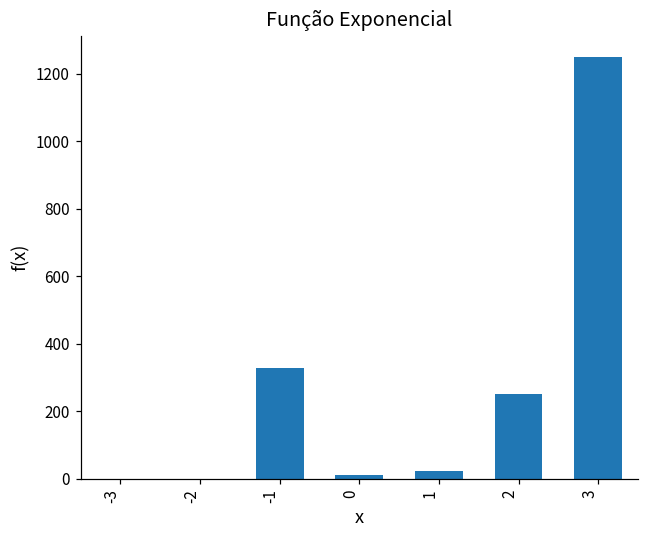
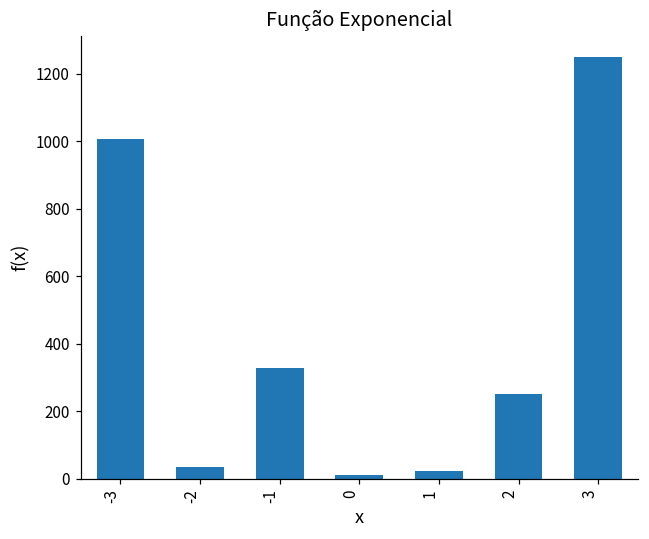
  {
-   "-3": 0,
-   "-2": 0,
+   "-3": 1010,
+   "-2": 30,
    "-1": 330,
    "0": 10,
    "1": 20,
    "2": 250,
    "3": 1250
  }
